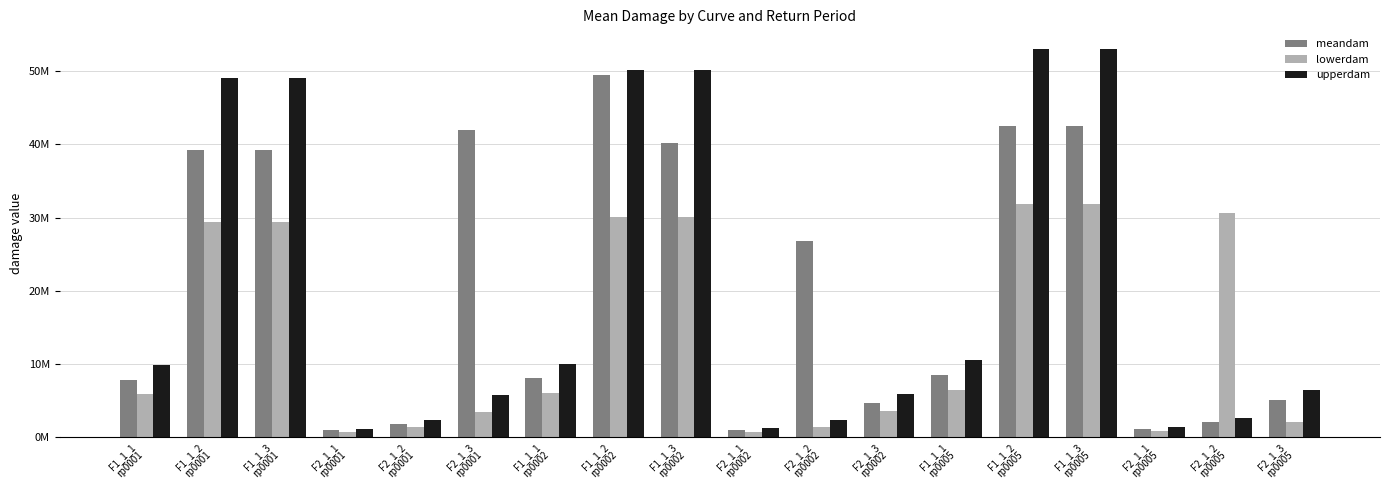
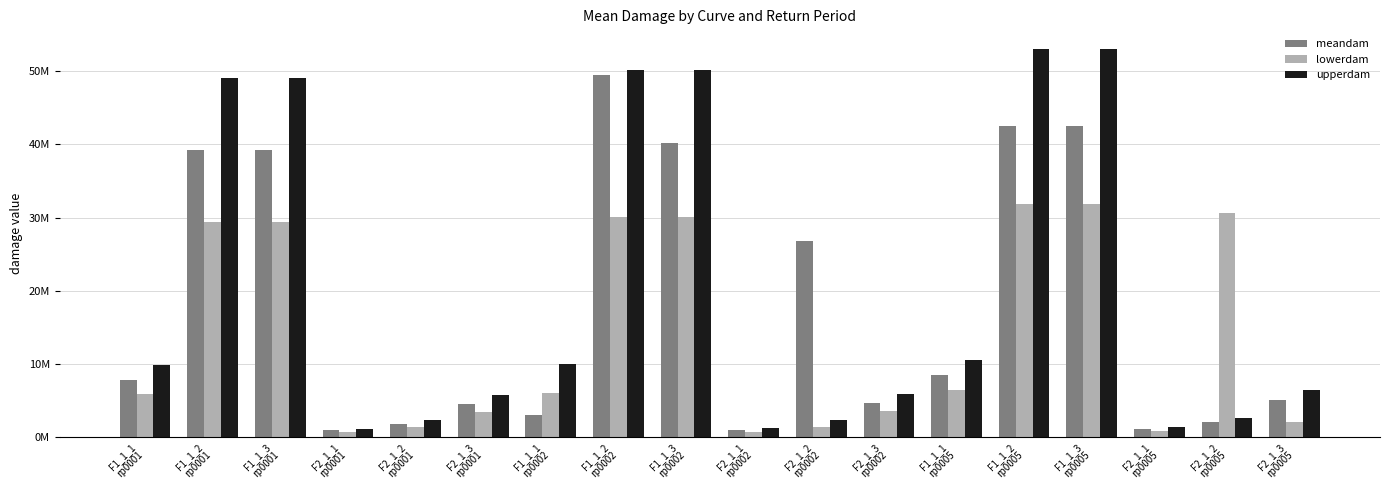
  {
    "meandam": {
      "F1_1_1 rp0001": 8000000,
      "F1_1_2 rp0001": 39000000,
      "F1_1_3 rp0001": 39000000,
      "F2_1_1 rp0001": 1000000,
      "F2_1_2 rp0001": 2000000,
-     "F2_1_3 rp0001": 42000000,
-     "F1_1_1 rp0002": 8000000,
+     "F2_1_3 rp0001": 5000000,
+     "F1_1_1 rp0002": 3000000,
      "F1_1_2 rp0002": 50000000,
      "F1_1_3 rp0002": 40000000,
      "F2_1_1 rp0002": 1000000,
      "F2_1_2 rp0002": 27000000,
      "F2_1_3 rp0002": 5000000,
      "F1_1_1 rp0005": 8000000,
      "F1_1_2 rp0005": 42000000,
      "F1_1_3 rp0005": 42000000,
      "F2_1_1 rp0005": 1000000,
      "F2_1_2 rp0005": 2000000,
      "F2_1_3 rp0005": 5000000
    },
    "lowerdam": {
      "F1_1_1 rp0001": 6000000,
      "F1_1_2 rp0001": 29000000,
      "F1_1_3 rp0001": 29000000,
      "F2_1_1 rp0001": 1000000,
      "F2_1_2 rp0001": 1000000,
      "F2_1_3 rp0001": 3000000,
      "F1_1_1 rp0002": 6000000,
      "F1_1_2 rp0002": 30000000,
      "F1_1_3 rp0002": 30000000,
      "F2_1_1 rp0002": 1000000,
      "F2_1_2 rp0002": 1000000,
      "F2_1_3 rp0002": 4000000,
      "F1_1_1 rp0005": 6000000,
      "F1_1_2 rp0005": 32000000,
      "F1_1_3 rp0005": 32000000,
      "F2_1_1 rp0005": 1000000,
      "F2_1_2 rp0005": 31000000,
      "F2_1_3 rp0005": 2000000
    },
    "upperdam": {
      "F1_1_1 rp0001": 10000000,
      "F1_1_2 rp0001": 49000000,
      "F1_1_3 rp0001": 49000000,
      "F2_1_1 rp0001": 1000000,
      "F2_1_2 rp0001": 2000000,
      "F2_1_3 rp0001": 6000000,
      "F1_1_1 rp0002": 10000000,
      "F1_1_2 rp0002": 50000000,
      "F1_1_3 rp0002": 50000000,
      "F2_1_1 rp0002": 1000000,
      "F2_1_2 rp0002": 2000000,
      "F2_1_3 rp0002": 6000000,
      "F1_1_1 rp0005": 11000000,
      "F1_1_2 rp0005": 53000000,
      "F1_1_3 rp0005": 53000000,
      "F2_1_1 rp0005": 1000000,
      "F2_1_2 rp0005": 3000000,
      "F2_1_3 rp0005": 6000000
    }
  }
